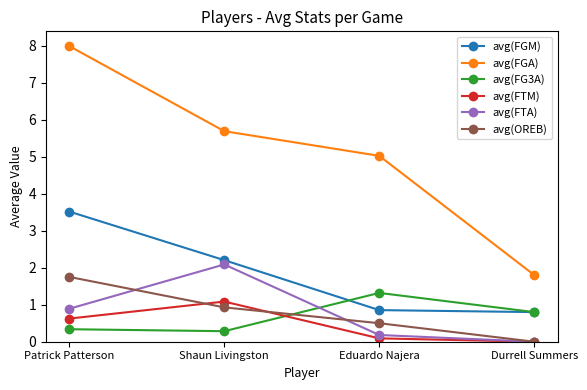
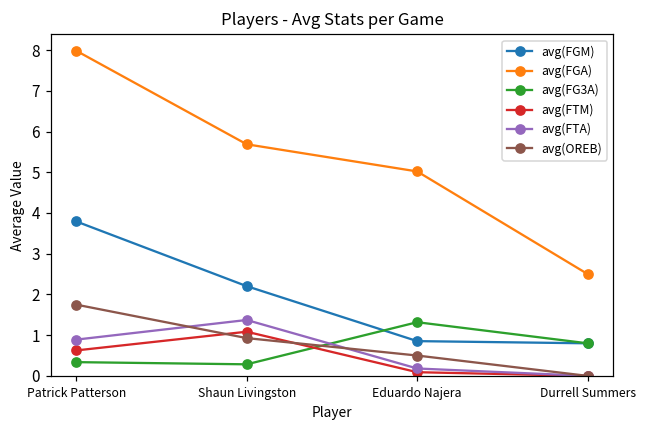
  {
    "avg(FGM)": {
-     "Patrick Patterson": 3.5,
+     "Patrick Patterson": 3.8,
      "Shaun Livingston": 2.2,
      "Eduardo Najera": 0.9
    },
    "avg(FGA)": {
      "Patrick Patterson": 8.0,
      "Shaun Livingston": 5.7,
      "Eduardo Najera": 5.0,
-     "Durrell Summers": 1.8
+     "Durrell Summers": 2.5
    },
    "avg(FG3A)": {
      "Patrick Patterson": 0.3,
      "Shaun Livingston": 0.3,
      "Eduardo Najera": 1.3
    },
    "avg(FTM)": {
      "Patrick Patterson": 0.6,
      "Shaun Livingston": 1.1,
      "Eduardo Najera": 0.1
    },
    "avg(FTA)": {
      "Patrick Patterson": 0.9,
-     "Shaun Livingston": 2.1,
+     "Shaun Livingston": 1.4,
      "Eduardo Najera": 0.2
    },
    "avg(OREB)": {
      "Patrick Patterson": 1.8,
      "Shaun Livingston": 0.9,
      "Eduardo Najera": 0.5
    }
  }
